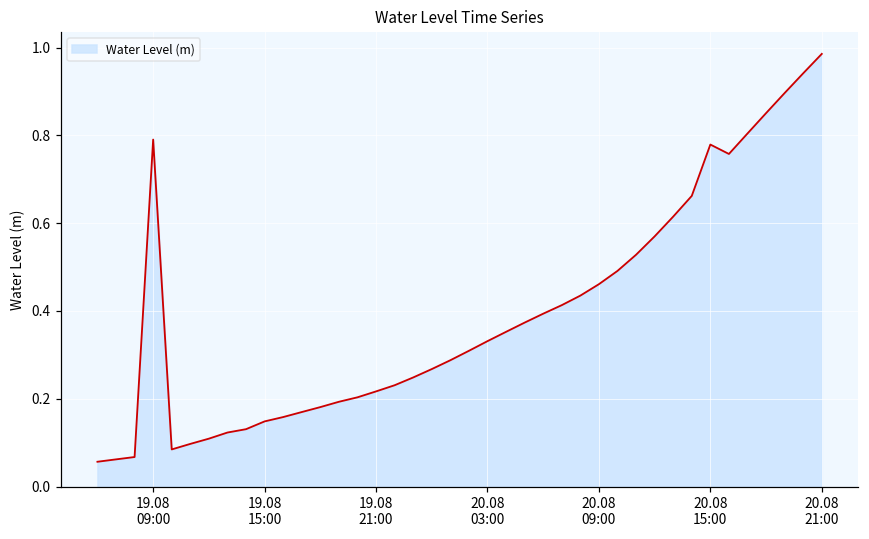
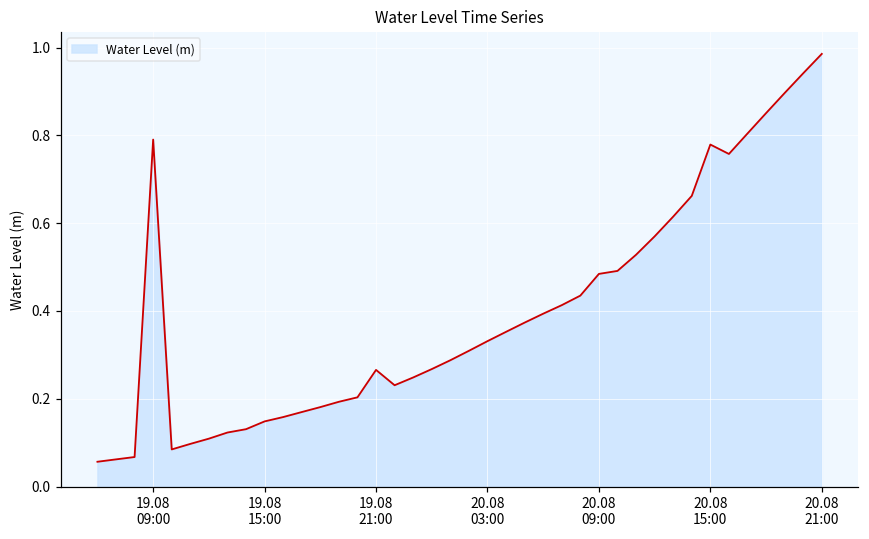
  {
    "19.08 09:00": 0.79,
    "19.08 15:00": 0.15,
-   "19.08 21:00": 0.22,
+   "19.08 21:00": 0.27,
    "20.08 03:00": 0.33,
-   "20.08 09:00": 0.46,
+   "20.08 09:00": 0.48,
    "20.08 15:00": 0.78,
    "20.08 21:00": 0.99
  }
